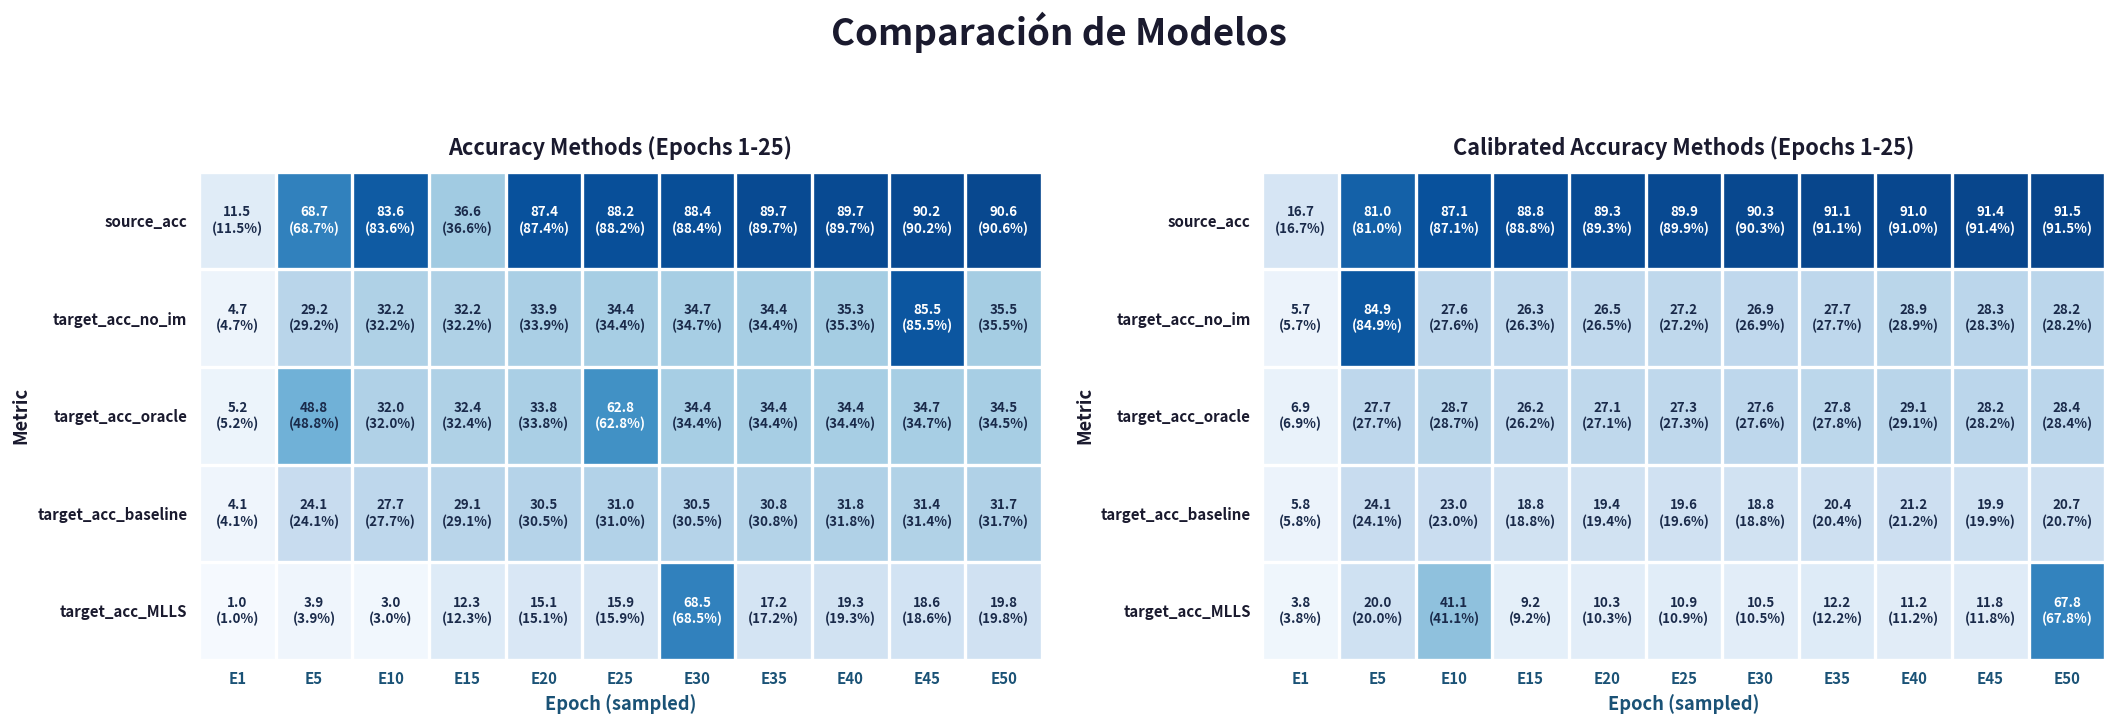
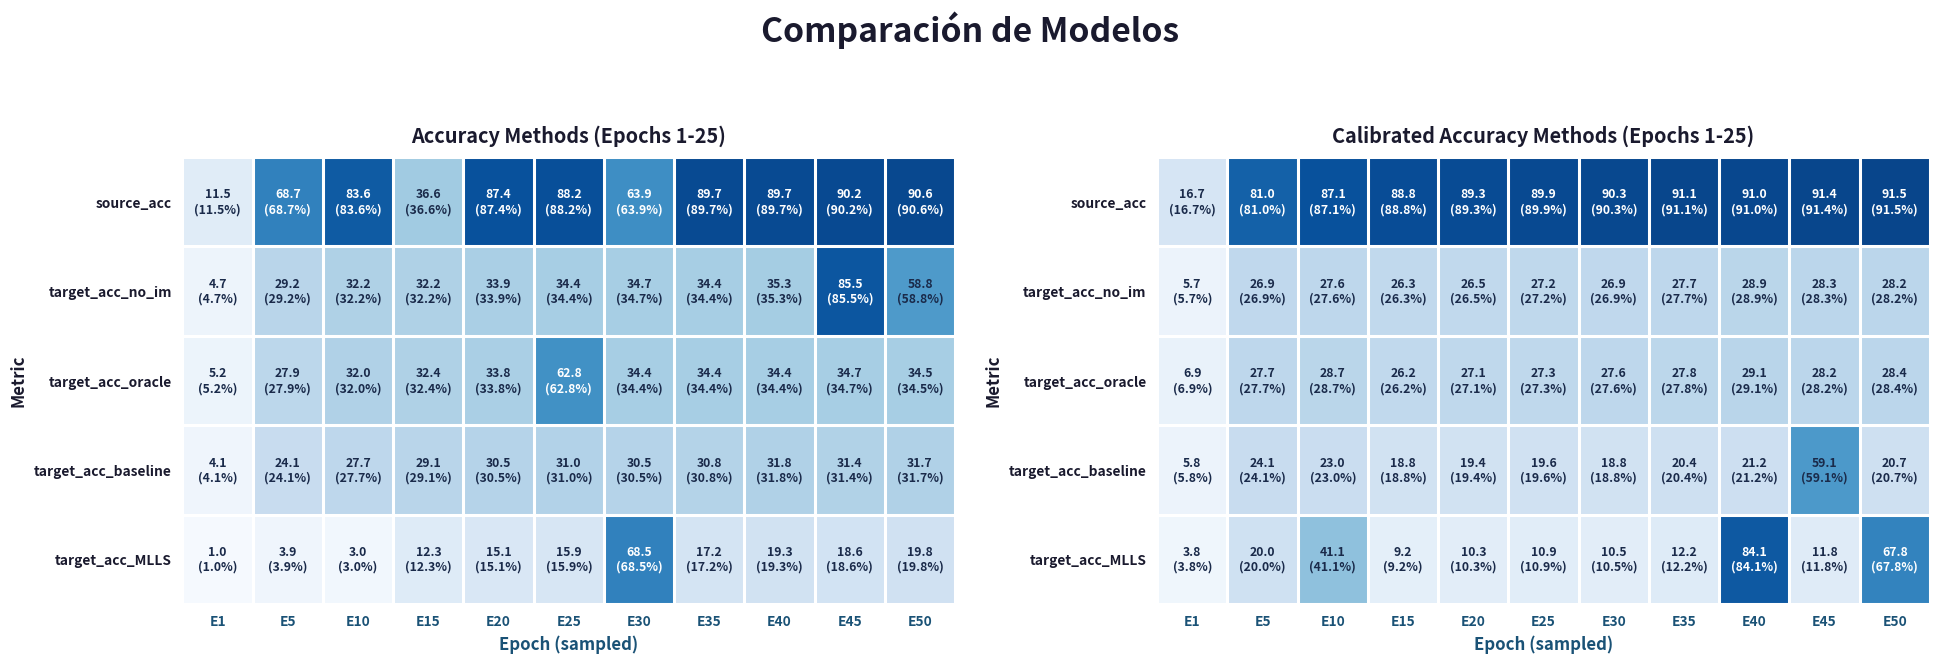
  {
    "Accuracy Methods (Epochs 1-25)": {
      "source_acc": {
-       "E30": "88.4 (88.4%)"
+       "E30": "63.9 (63.9%)"
      },
      "target_acc_no_im": {
-       "E50": "35.5 (35.5%)"
+       "E50": "58.8 (58.8%)"
      },
      "target_acc_oracle": {
-       "E5": "48.8 (48.8%)"
+       "E5": "27.9 (27.9%)"
      }
    },
    "Calibrated Accuracy Methods (Epochs 1-25)": {
      "target_acc_no_im": {
-       "E5": "84.9 (84.9%)"
+       "E5": "26.9 (26.9%)"
      },
      "target_acc_baseline": {
-       "E45": "19.9 (19.9%)"
+       "E45": "59.1 (59.1%)"
      },
      "target_acc_MLLS": {
-       "E40": "11.2 (11.2%)"
+       "E40": "84.1 (84.1%)"
      }
    }
  }
